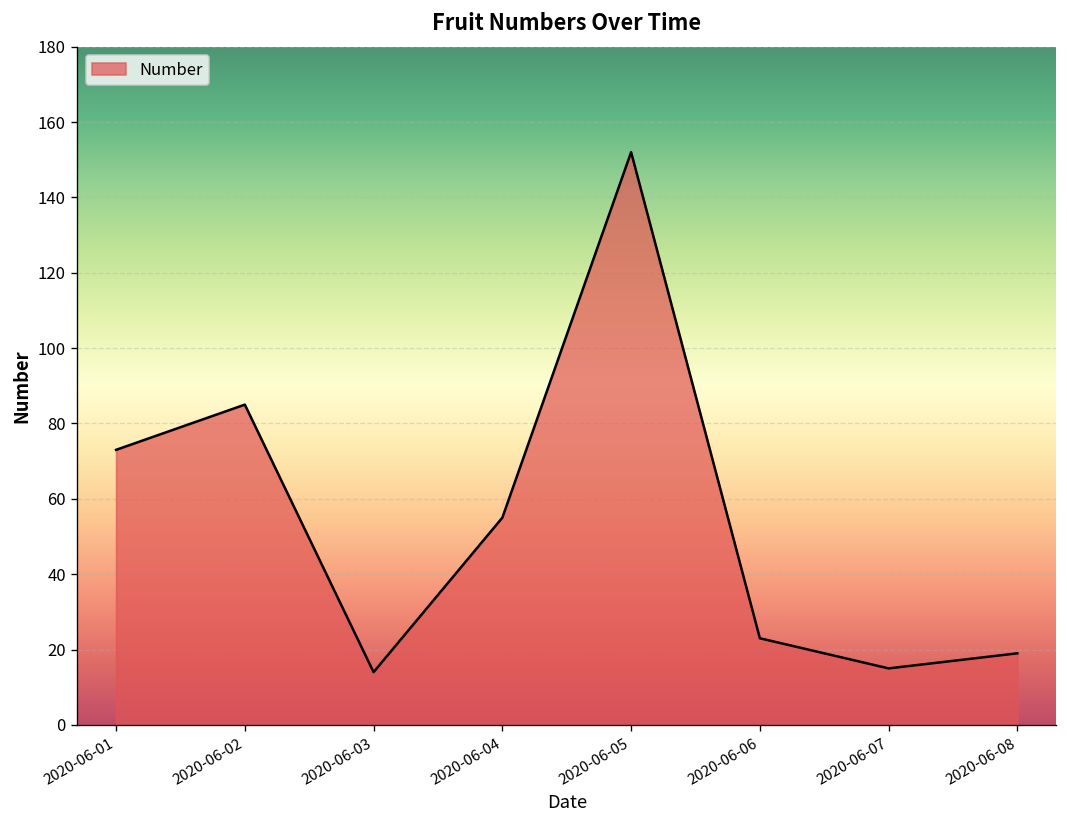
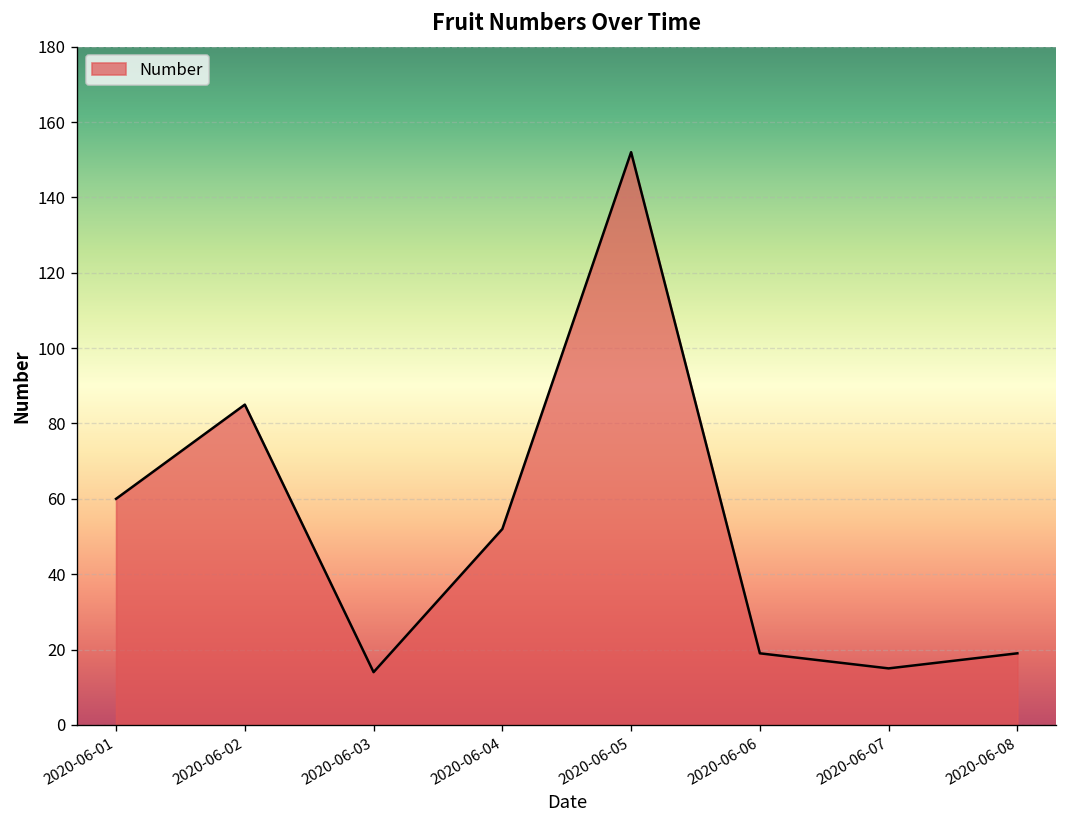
  {
-   "2020-06-01": 73,
+   "2020-06-01": 60,
    "2020-06-02": 85,
    "2020-06-03": 14,
-   "2020-06-04": 55,
+   "2020-06-04": 52,
    "2020-06-05": 152,
-   "2020-06-06": 23,
+   "2020-06-06": 19,
    "2020-06-07": 15,
    "2020-06-08": 19
  }
